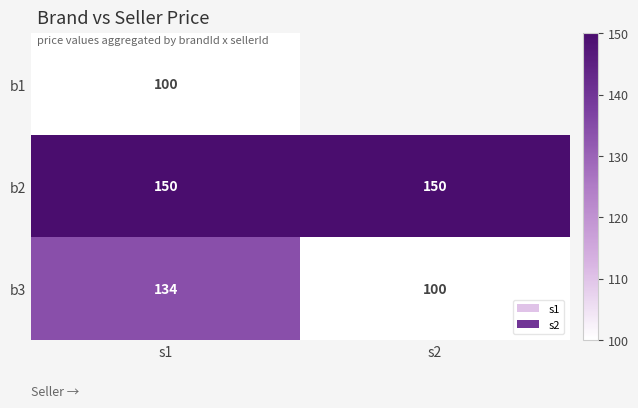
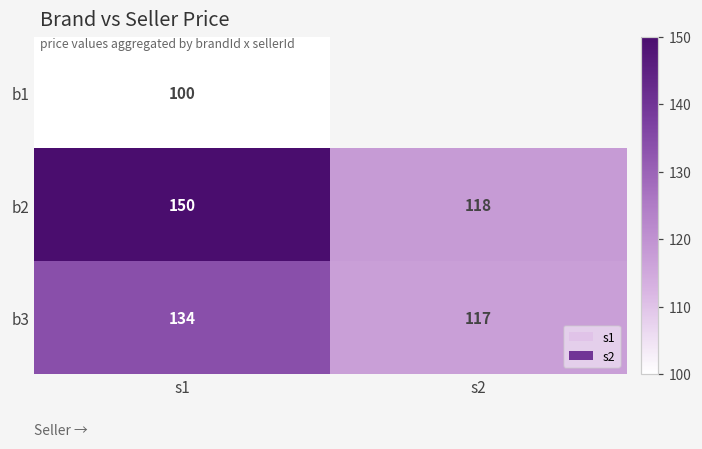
  {
    "b1": {
      "s1": 100
    },
    "b2": {
      "s1": 150,
-     "s2": 150
+     "s2": 118
    },
    "b3": {
      "s1": 134,
-     "s2": 100
+     "s2": 117
    }
  }
